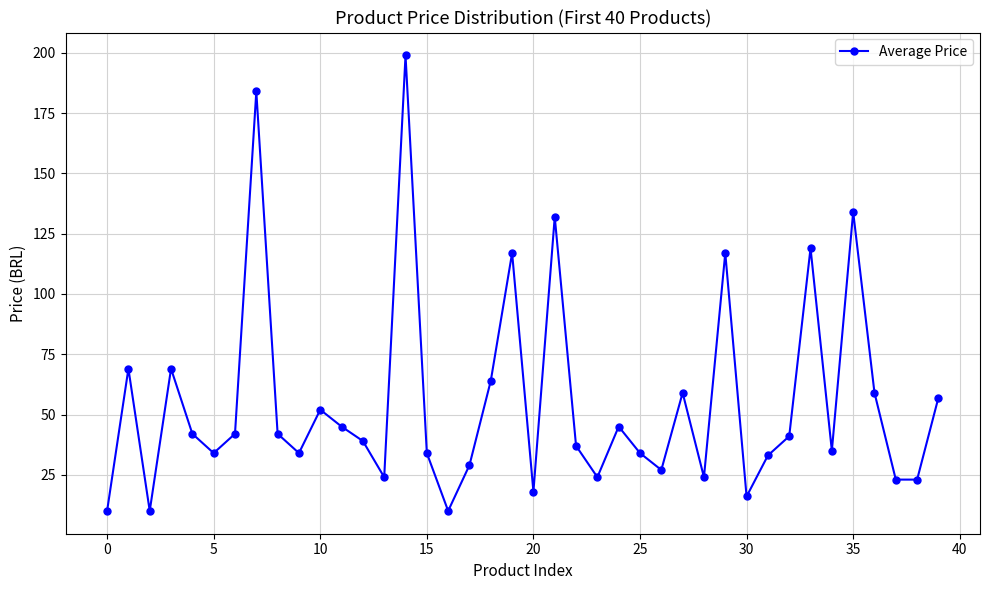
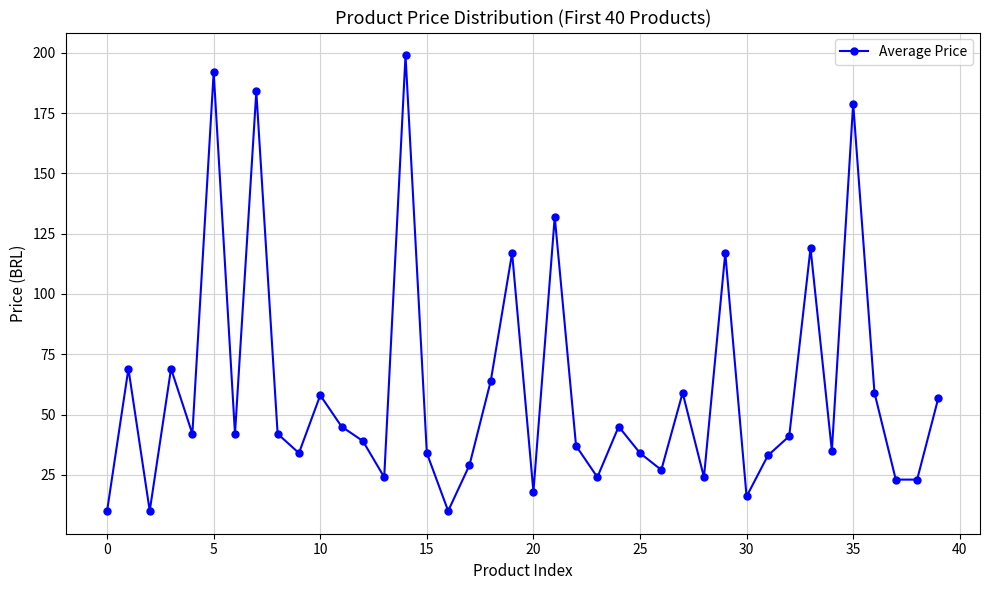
  {
    "0": 10,
-   "5": 34,
-   "10": 52,
+   "5": 192,
+   "10": 58,
    "15": 34,
    "20": 18,
    "25": 34,
    "30": 16,
-   "35": 134
+   "35": 179
  }
